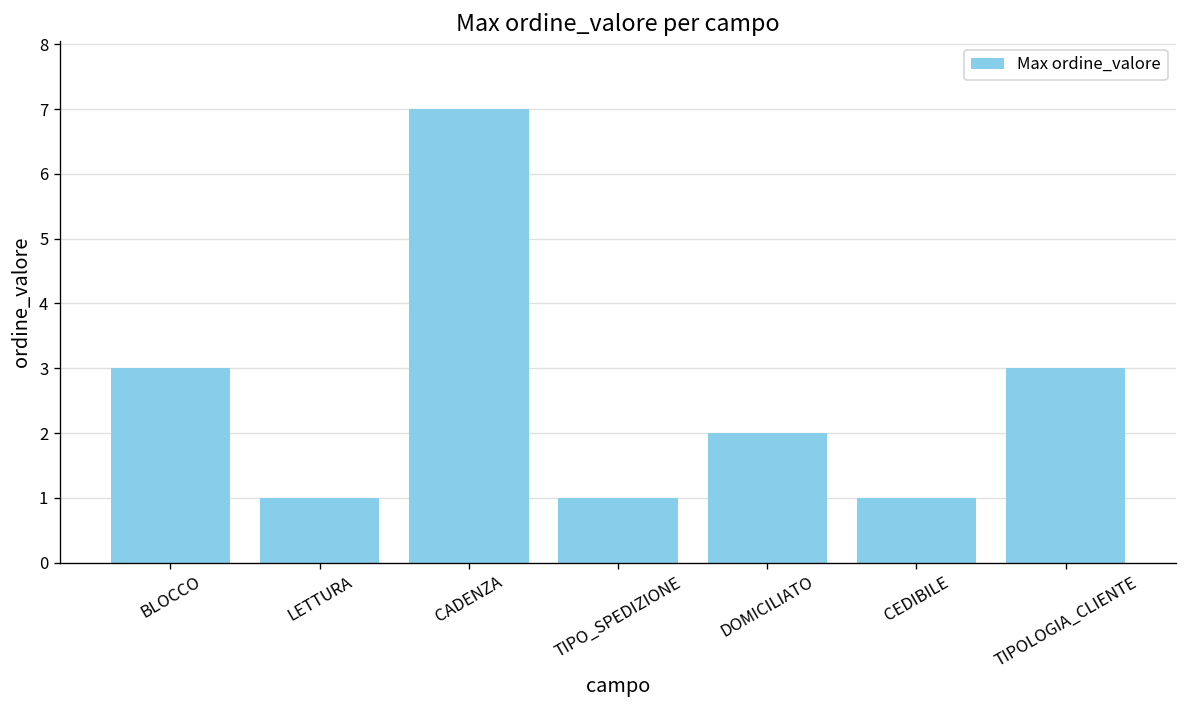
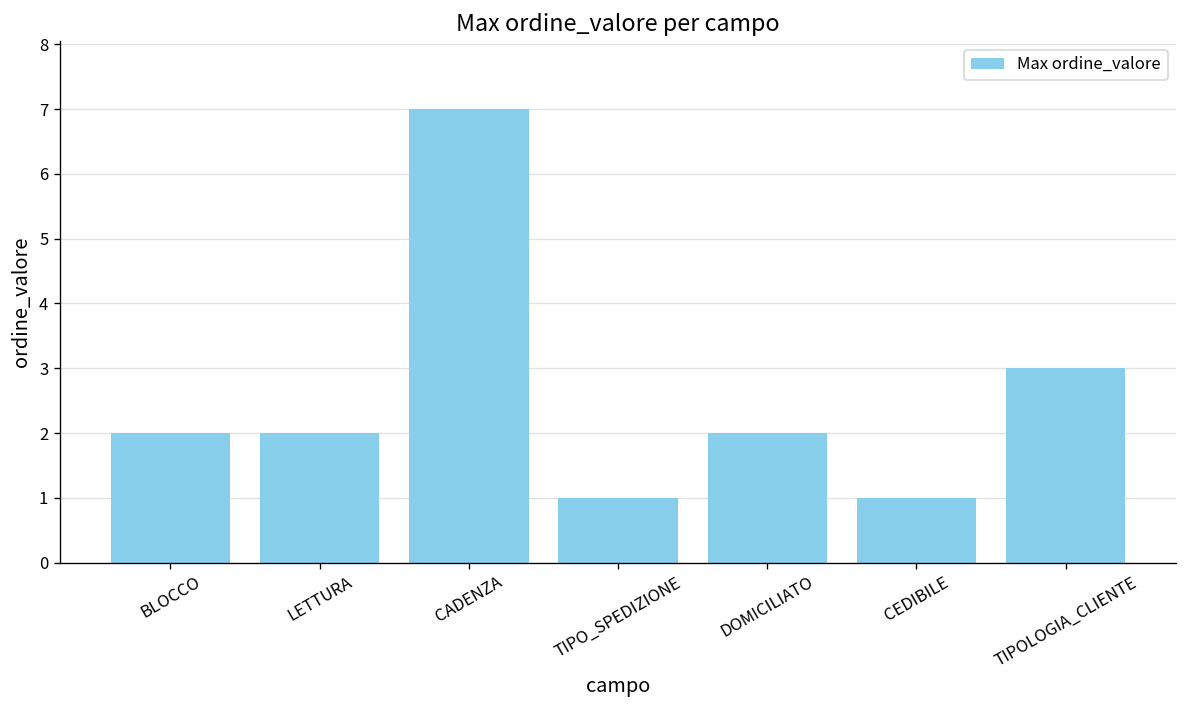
  {
-   "BLOCCO": 3,
-   "LETTURA": 1,
+   "BLOCCO": 2,
+   "LETTURA": 2,
    "CADENZA": 7,
    "TIPO_SPEDIZIONE": 1,
    "DOMICILIATO": 2,
    "CEDIBILE": 1,
    "TIPOLOGIA_CLIENTE": 3
  }
